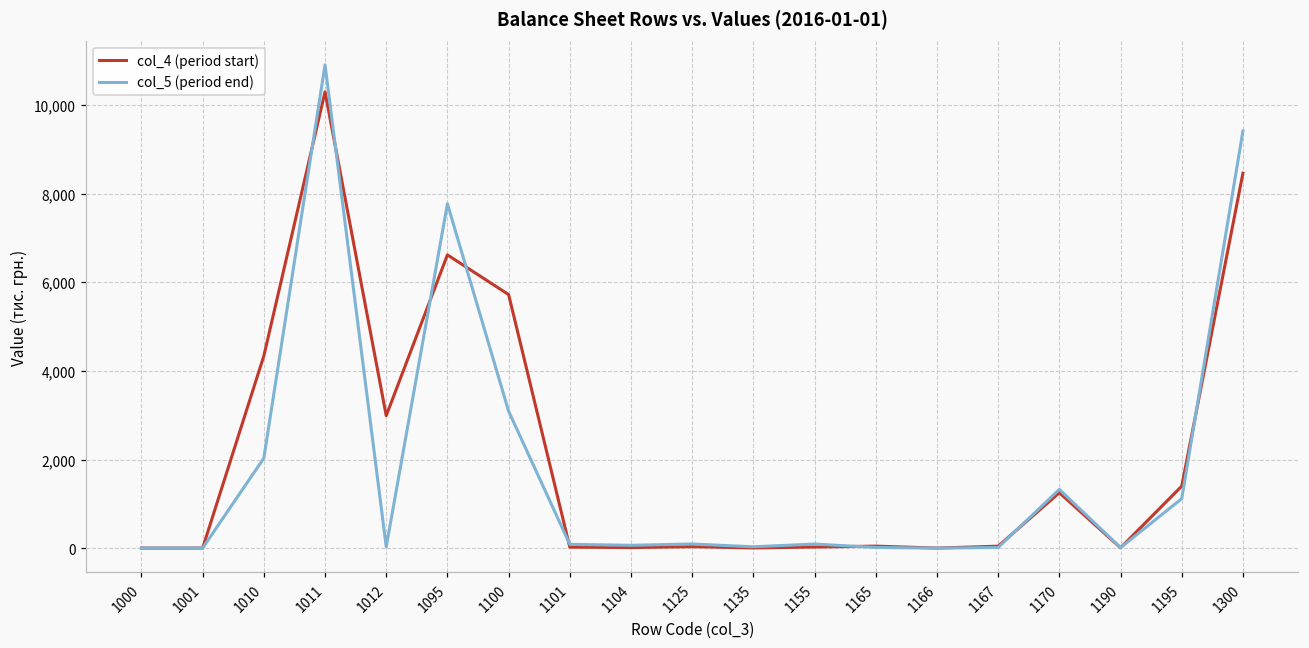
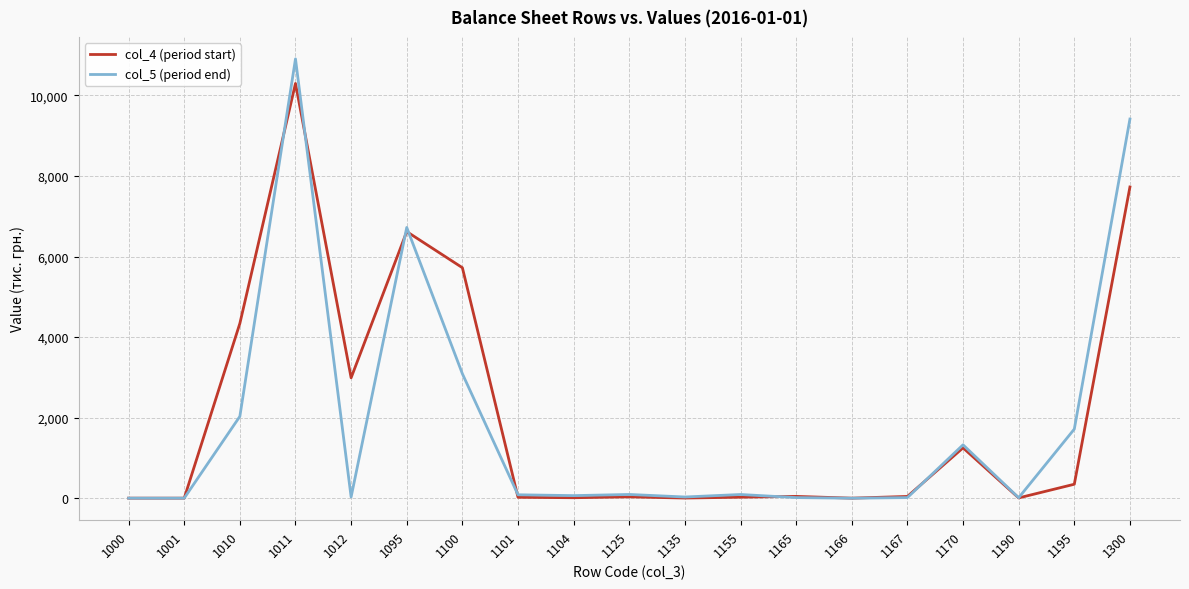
  {
    "col_4 (period start)": {
      "1010": "4,300",
      "1011": "10,300",
      "1012": "3,000",
      "1095": "6,600",
      "1100": "5,700",
      "1155": "0",
      "1170": "1,300",
-     "1195": "1,400",
-     "1300": "8,500"
+     "1195": "300",
+     "1300": "7,700"
    },
    "col_5 (period end)": {
      "1010": "2,000",
      "1011": "10,900",
      "1012": "0",
-     "1095": "7,800",
+     "1095": "6,700",
      "1100": "3,100",
      "1155": "100",
      "1170": "1,300",
-     "1195": "1,100",
+     "1195": "1,700",
      "1300": "9,400"
    }
  }
